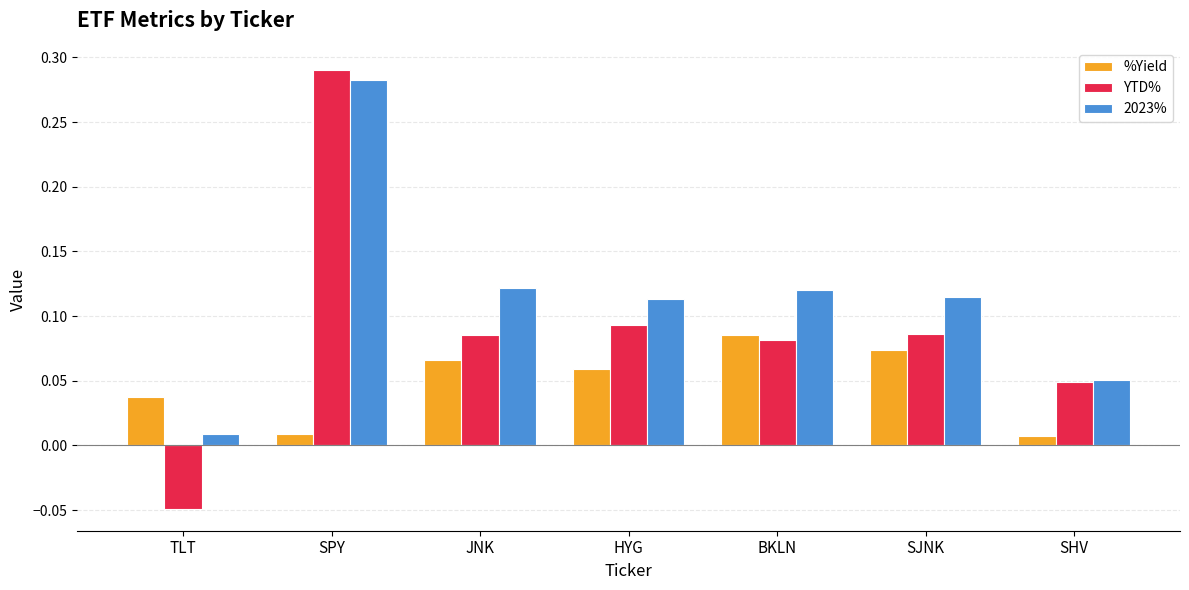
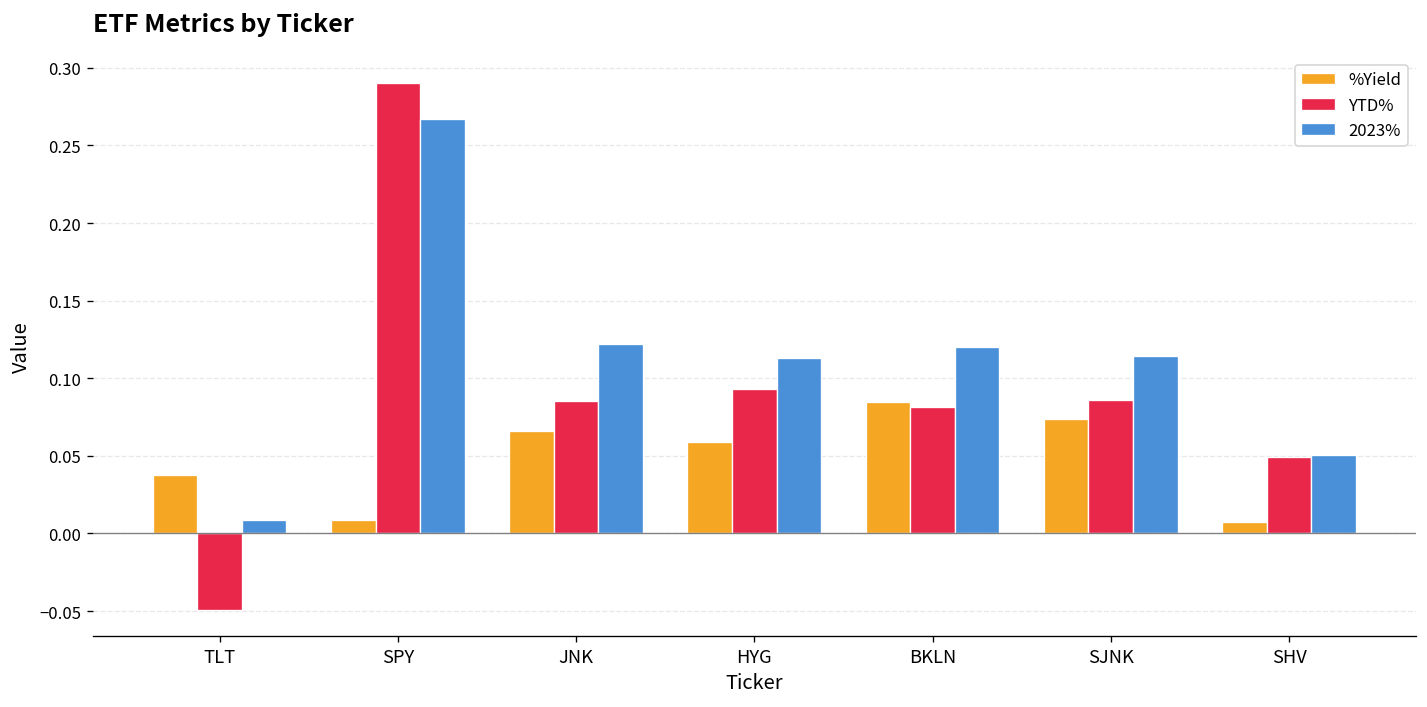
  {
    "%Yield": {
      "TLT": 0.038,
      "SPY": 0.008,
      "JNK": 0.066,
      "HYG": 0.059,
      "BKLN": 0.085,
      "SJNK": 0.073,
      "SHV": 0.007
    },
    "YTD%": {
      "TLT": -0.049,
      "SPY": 0.290,
      "JNK": 0.085,
      "HYG": 0.093,
      "BKLN": 0.082,
      "SJNK": 0.086,
      "SHV": 0.049
    },
    "2023%": {
      "TLT": 0.008,
-     "SPY": 0.282,
+     "SPY": 0.267,
      "JNK": 0.122,
      "HYG": 0.113,
      "BKLN": 0.120,
      "SJNK": 0.114,
      "SHV": 0.050
    }
  }
